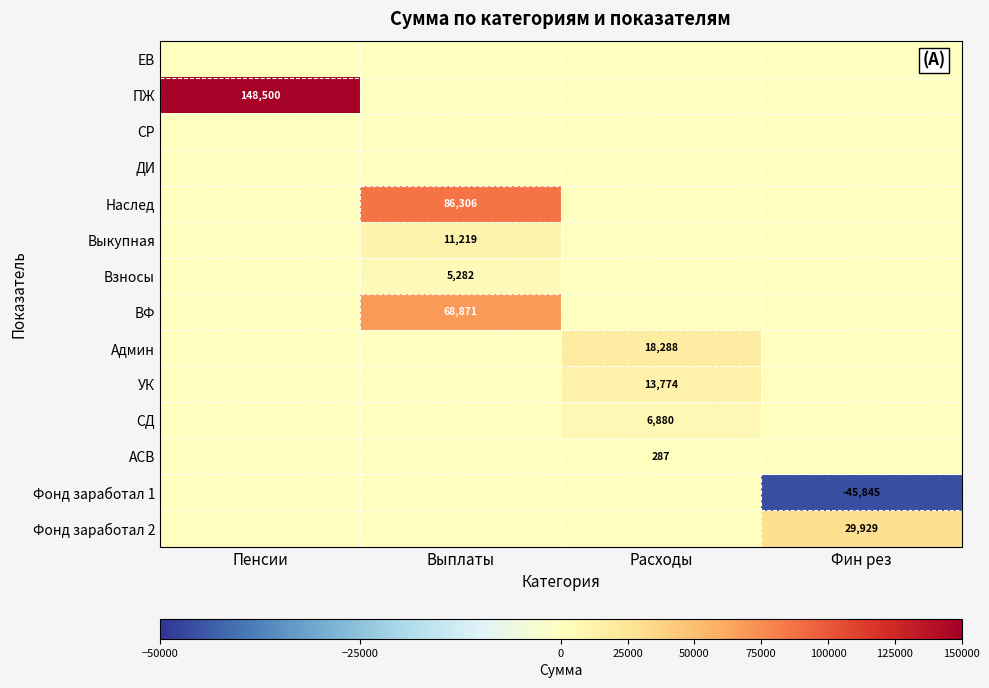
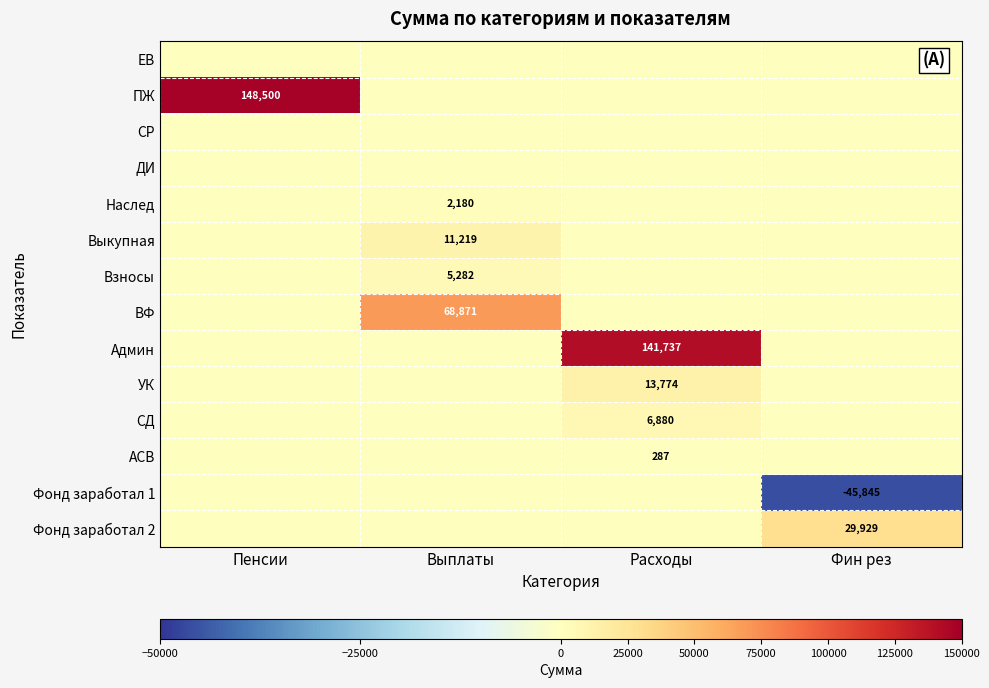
  {
    "ПЖ": {
      "Пенсии": "148,500"
    },
    "Наслед": {
-     "Выплаты": "86,306"
+     "Выплаты": "2,180"
    },
    "Выкупная": {
      "Выплаты": "11,219"
    },
    "Взносы": {
      "Выплаты": "5,282"
    },
    "ВФ": {
      "Выплаты": "68,871"
    },
    "Админ": {
-     "Расходы": "18,288"
+     "Расходы": "141,737"
    },
    "УК": {
      "Расходы": "13,774"
    },
    "СД": {
      "Расходы": "6,880"
    },
    "АСВ": {
      "Расходы": "287"
    },
    "Фонд заработал 1": {
      "Фин рез": "-45,845"
    },
    "Фонд заработал 2": {
      "Фин рез": "29,929"
    }
  }
